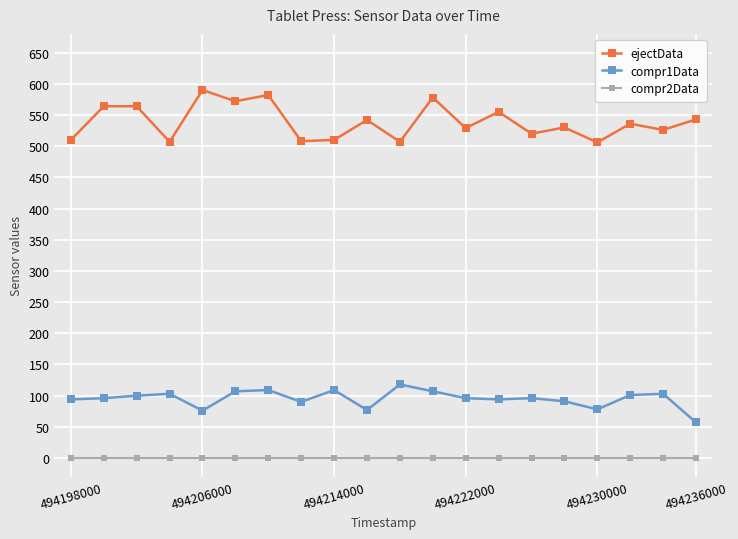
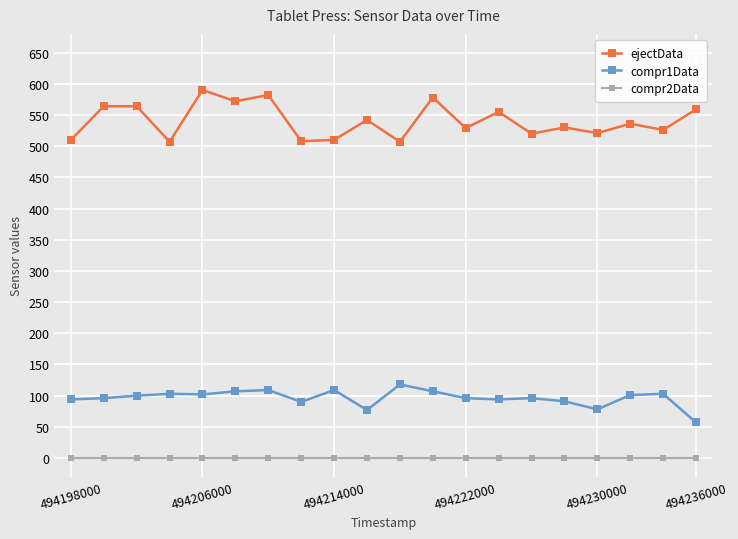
  {
    "ejectData": {
      "494198000": 510,
      "494206000": 590,
      "494214000": 510,
      "494222000": 530,
-     "494230000": 510,
-     "494236000": 540
+     "494230000": 520,
+     "494236000": 560
    },
    "compr1Data": {
      "494198000": 90,
-     "494206000": 80,
+     "494206000": 100,
      "494214000": 110,
      "494222000": 100,
      "494230000": 80,
      "494236000": 60
    },
    "compr2Data": {
      "494198000": 0,
      "494206000": 0,
      "494214000": 0,
      "494222000": 0,
      "494230000": 0,
      "494236000": 0
    }
  }
